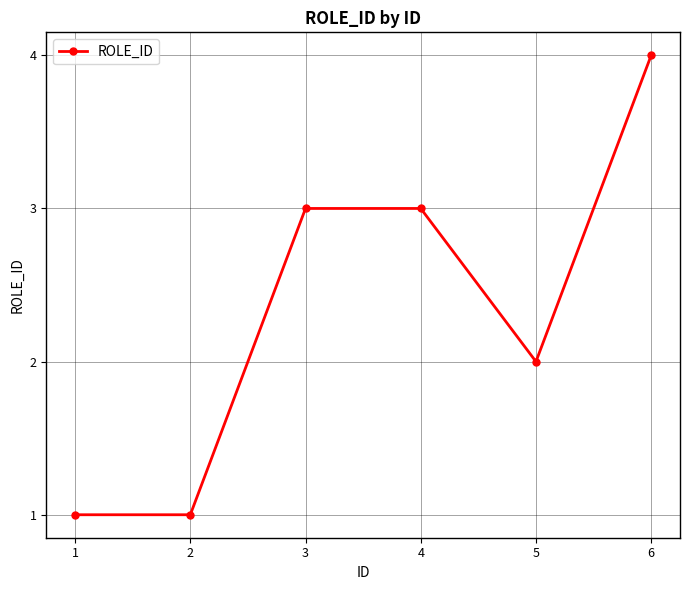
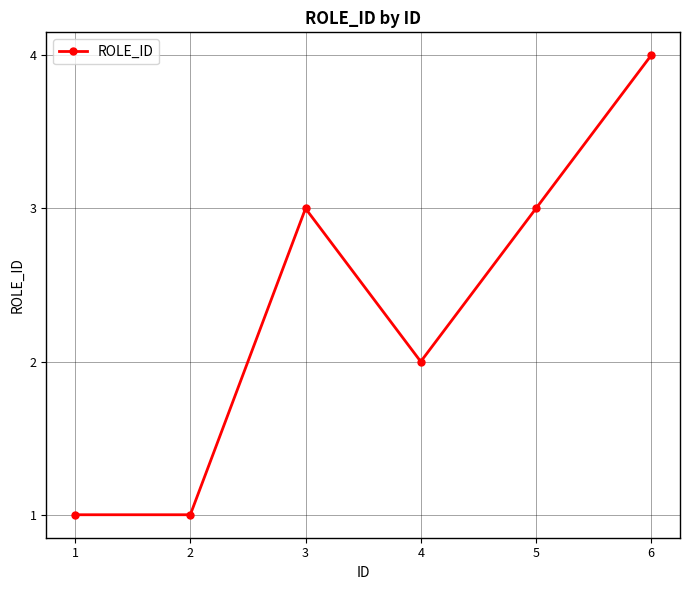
  {
    "1": 1,
    "2": 1,
    "3": 3,
-   "4": 3,
-   "5": 2,
+   "4": 2,
+   "5": 3,
    "6": 4
  }
